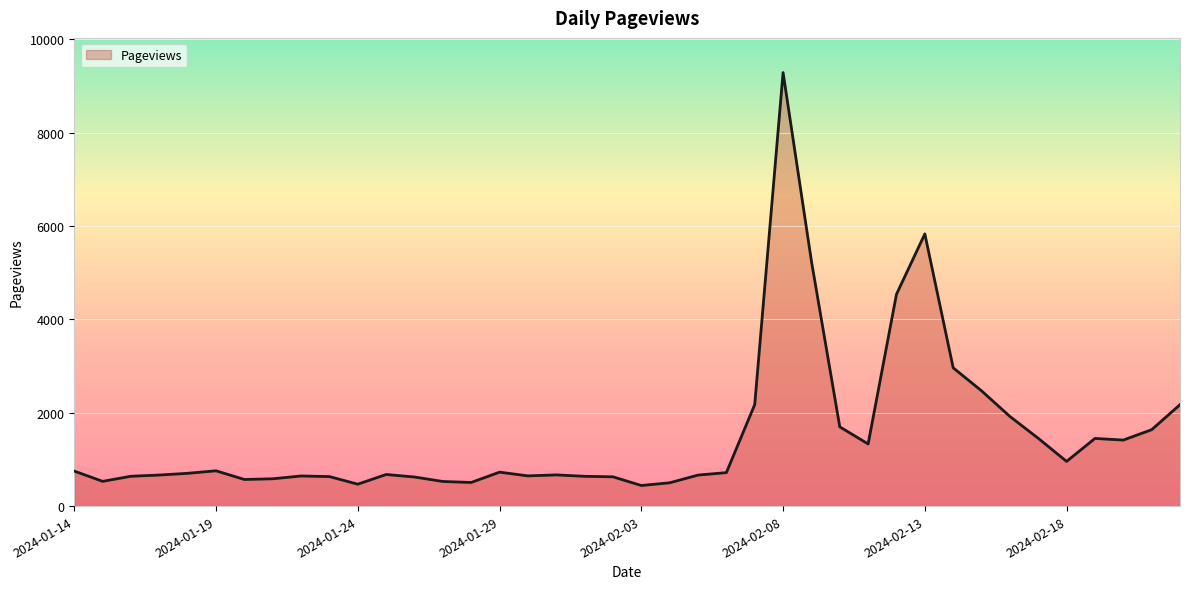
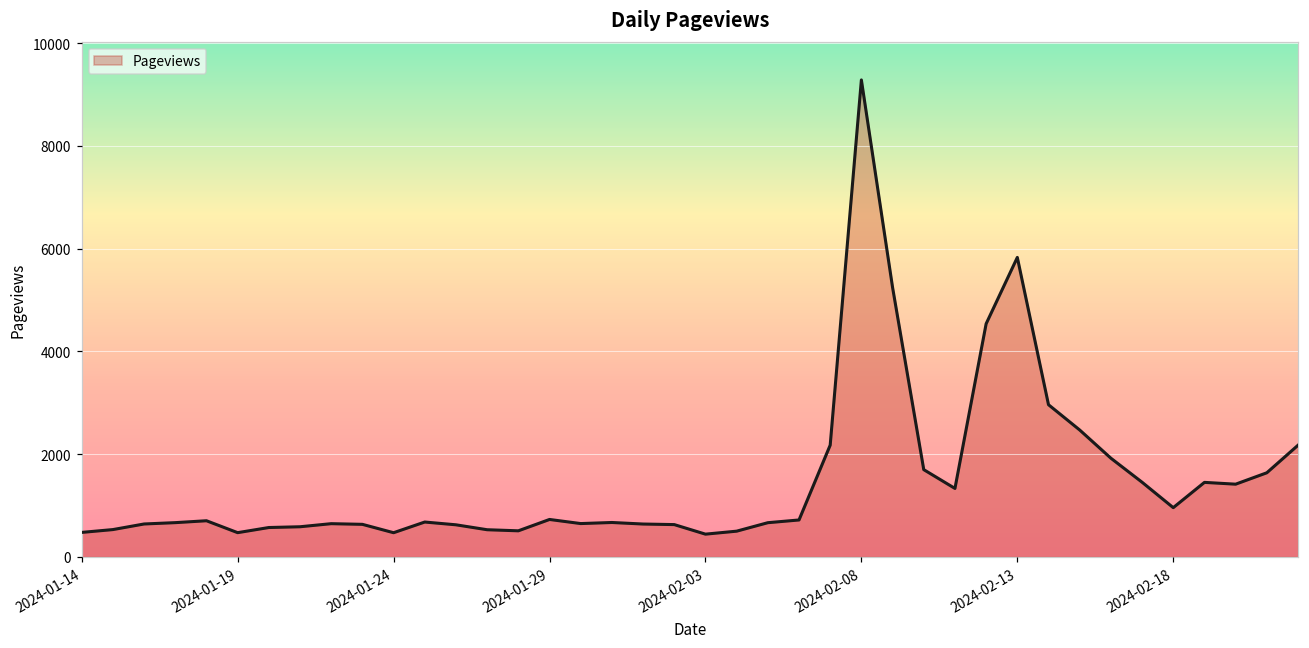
  {
-   "2024-01-14": 800,
-   "2024-01-19": 800,
+   "2024-01-14": 500,
+   "2024-01-19": 500,
    "2024-01-24": 500,
    "2024-01-29": 700,
    "2024-02-03": 400,
    "2024-02-08": 9300,
    "2024-02-13": 5800,
    "2024-02-18": 1000
  }
